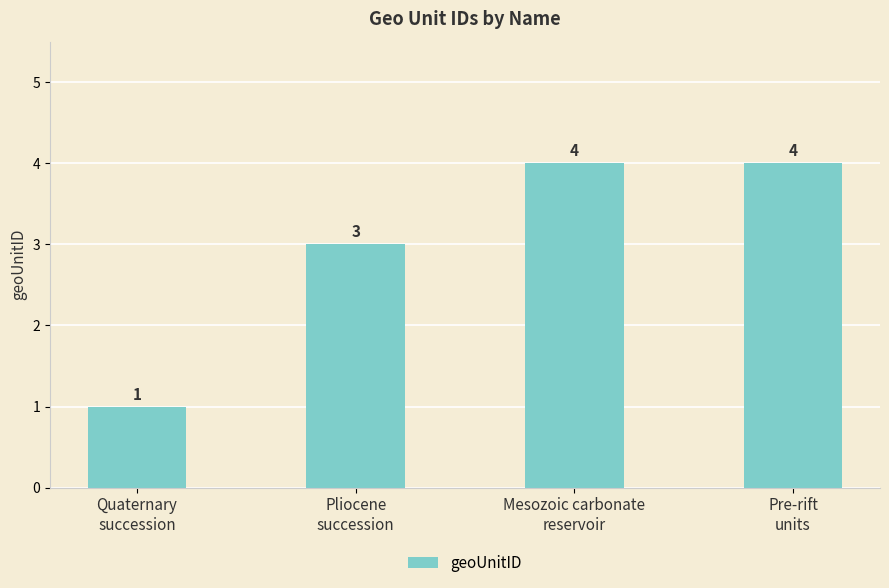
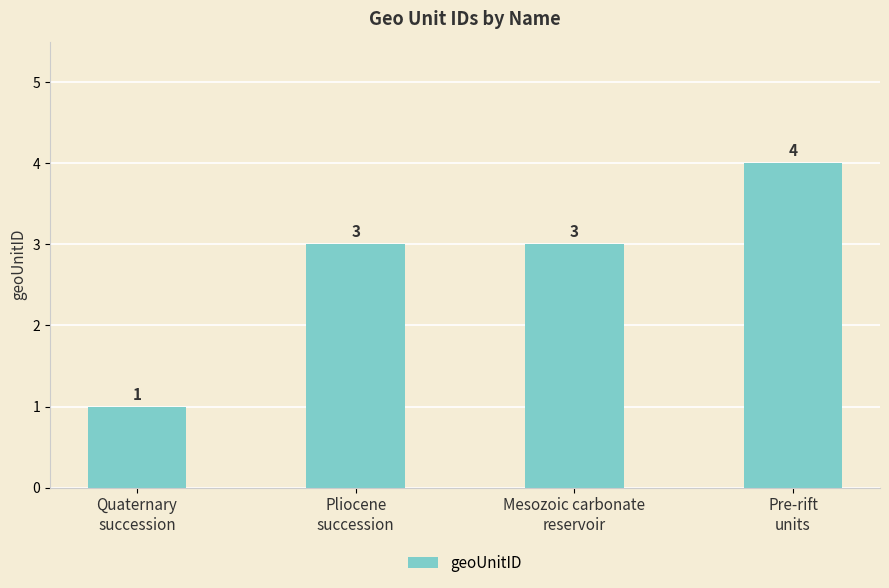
  {
    "Quaternary succession": 1,
    "Pliocene succession": 3,
-   "Mesozoic carbonate reservoir": 4,
+   "Mesozoic carbonate reservoir": 3,
    "Pre-rift units": 4
  }
